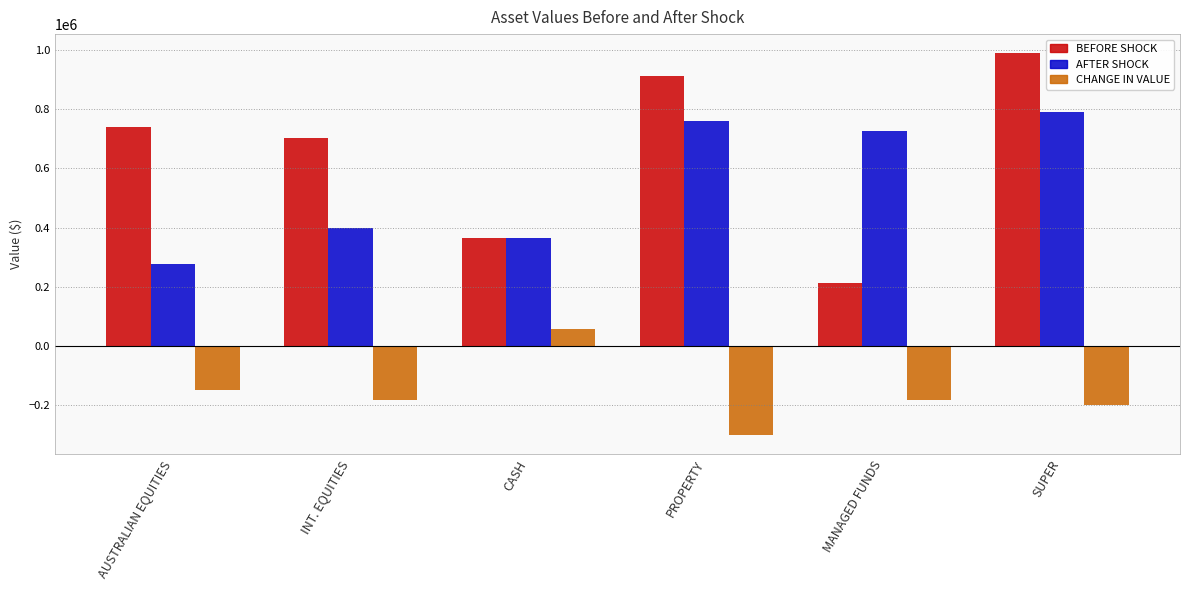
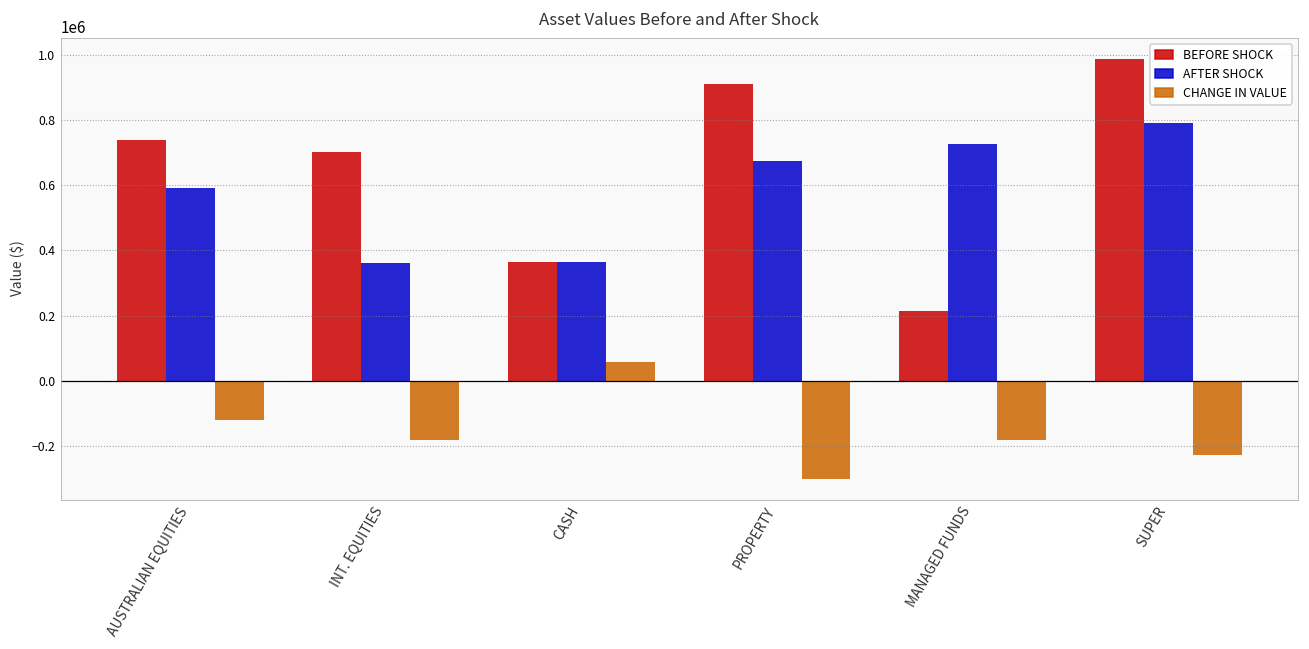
  {
    "BEFORE SHOCK": {
      "AUSTRALIAN EQUITIES": 740000,
      "INT. EQUITIES": 700000,
      "CASH": 360000,
      "PROPERTY": 910000,
      "MANAGED FUNDS": 210000,
      "SUPER": 990000
    },
    "AFTER SHOCK": {
-     "AUSTRALIAN EQUITIES": 280000,
-     "INT. EQUITIES": 400000,
+     "AUSTRALIAN EQUITIES": 590000,
+     "INT. EQUITIES": 360000,
      "CASH": 360000,
-     "PROPERTY": 760000,
+     "PROPERTY": 670000,
      "MANAGED FUNDS": 730000,
      "SUPER": 790000
    },
    "CHANGE IN VALUE": {
-     "AUSTRALIAN EQUITIES": -150000,
+     "AUSTRALIAN EQUITIES": -120000,
      "INT. EQUITIES": -180000,
      "CASH": 60000,
      "PROPERTY": -300000,
      "MANAGED FUNDS": -180000,
-     "SUPER": -200000
+     "SUPER": -230000
    }
  }
